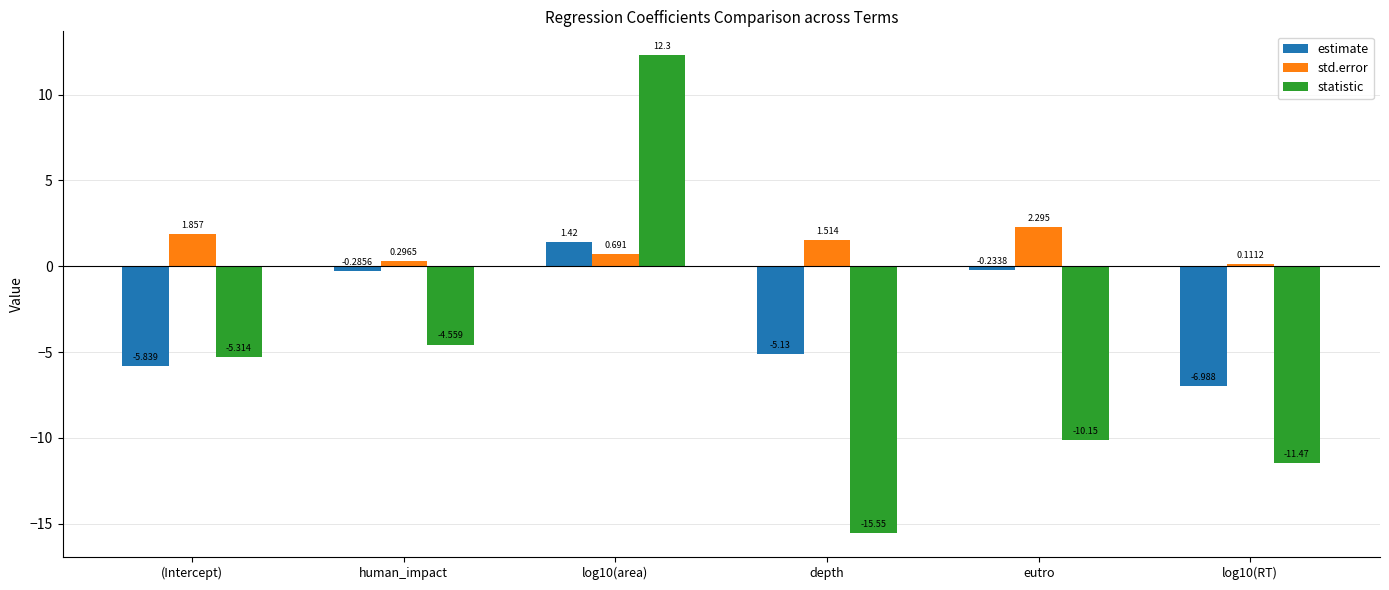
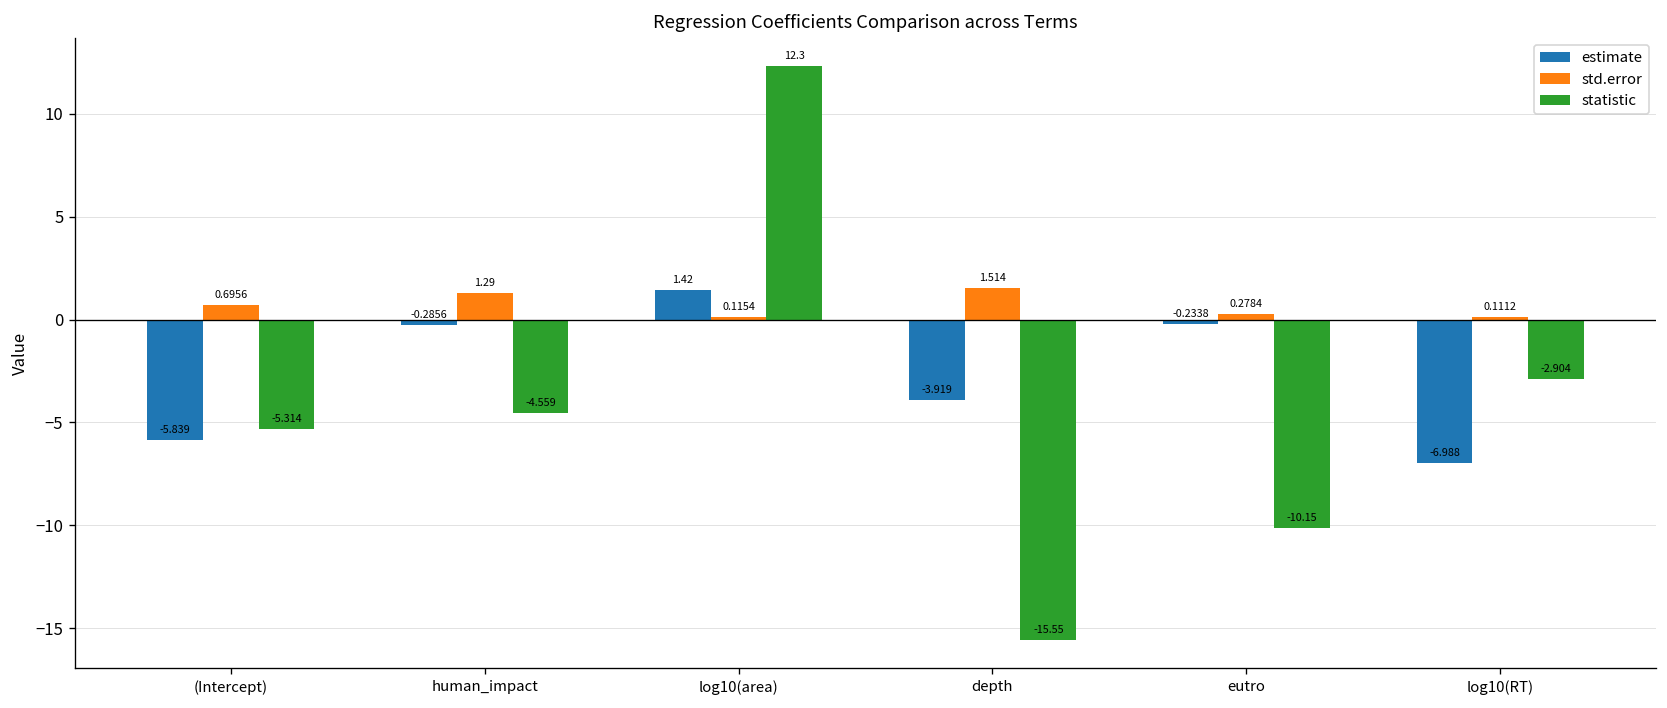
  {
    "estimate": {
      "(Intercept)": -5.839,
      "human_impact": -0.2856,
      "log10(area)": 1.42,
-     "depth": -5.13,
+     "depth": -3.919,
      "eutro": -0.2338,
      "log10(RT)": -6.988
    },
    "std.error": {
-     "(Intercept)": 1.857,
-     "human_impact": 0.2965,
-     "log10(area)": 0.691,
+     "(Intercept)": 0.6956,
+     "human_impact": 1.29,
+     "log10(area)": 0.1154,
      "depth": 1.514,
-     "eutro": 2.295,
+     "eutro": 0.2784,
      "log10(RT)": 0.1112
    },
    "statistic": {
      "(Intercept)": -5.314,
      "human_impact": -4.559,
      "log10(area)": 12.3,
      "depth": -15.55,
      "eutro": -10.15,
-     "log10(RT)": -11.47
+     "log10(RT)": -2.904
    }
  }
